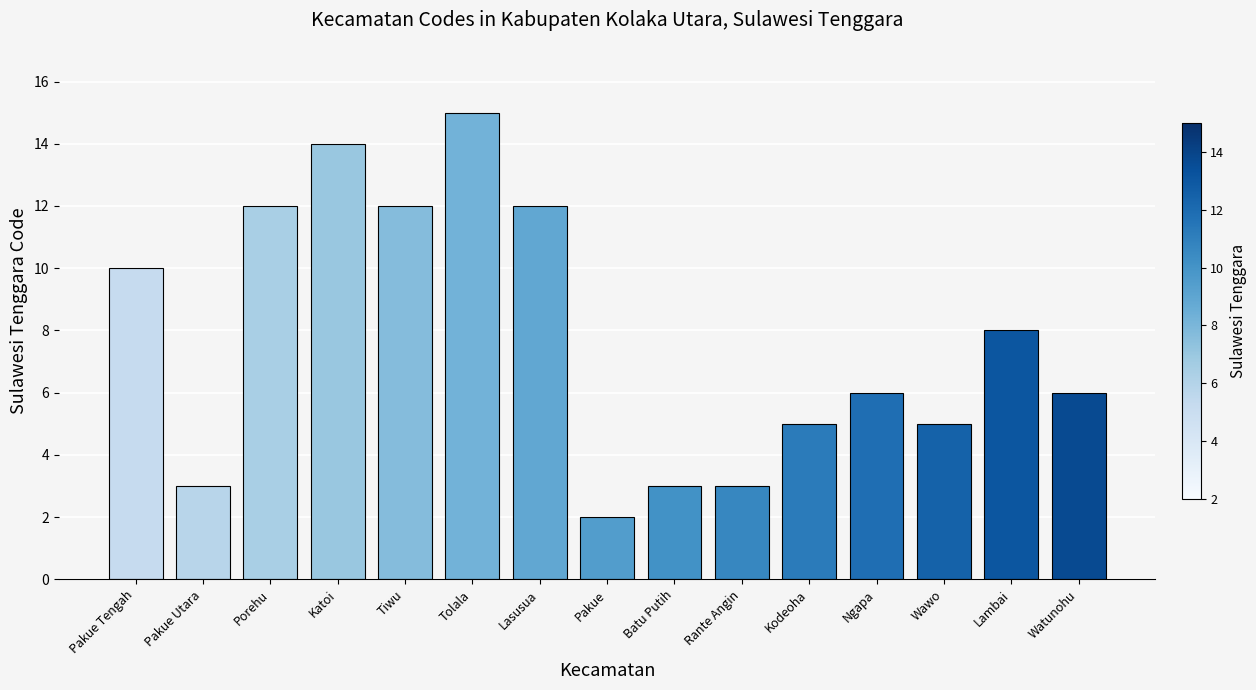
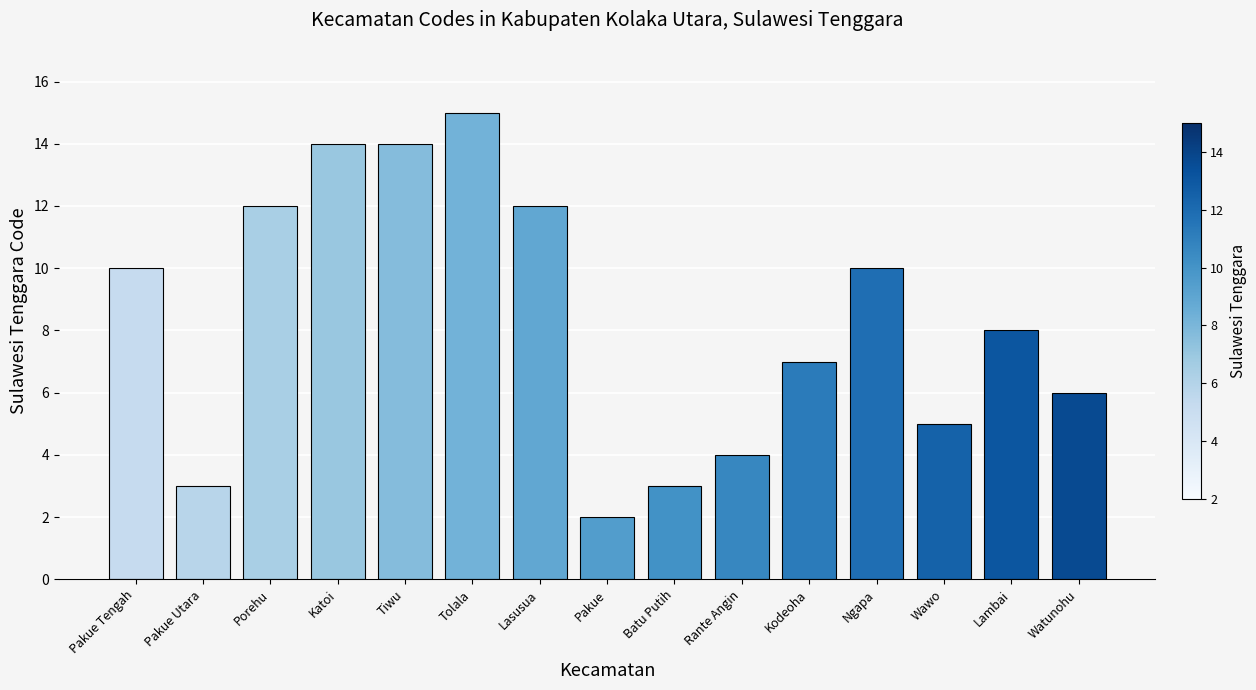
  {
    "Pakue Tengah": 10,
    "Pakue Utara": 3,
    "Porehu": 12,
    "Katoi": 14,
-   "Tiwu": 12,
+   "Tiwu": 14,
    "Tolala": 15,
    "Lasusua": 12,
    "Pakue": 2,
    "Batu Putih": 3,
-   "Rante Angin": 3,
-   "Kodeoha": 5,
-   "Ngapa": 6,
+   "Rante Angin": 4,
+   "Kodeoha": 7,
+   "Ngapa": 10,
    "Wawo": 5,
    "Lambai": 8,
    "Watunohu": 6
  }
